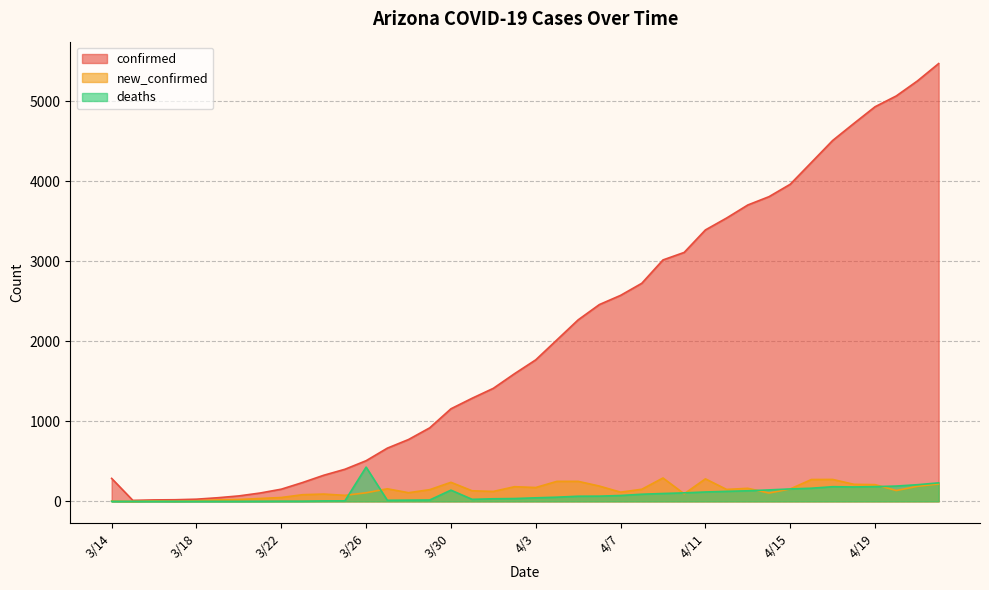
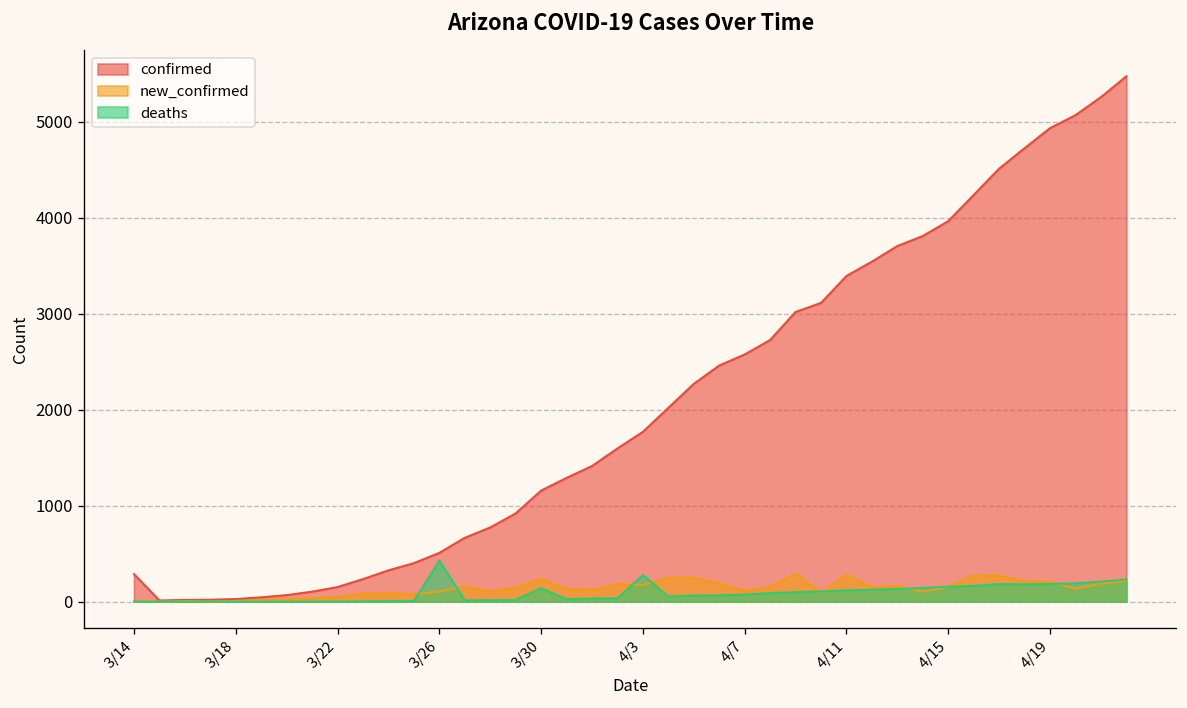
  {
    "confirmed": {
      "3/14": 300,
      "3/22": 200,
      "3/26": 500,
      "3/30": 1200,
      "4/3": 1800,
      "4/7": 2600,
      "4/11": 3400,
      "4/15": 4000,
      "4/19": 4900
    },
    "new_confirmed": {
      "3/22": 0,
      "3/26": 100,
      "3/30": 200,
      "4/3": 200,
      "4/7": 100,
      "4/11": 300
    },
    "deaths": {
      "3/22": 0,
      "3/26": 400,
      "3/30": 100,
-     "4/3": 0,
+     "4/3": 300,
      "4/7": 100,
      "4/11": 100
    }
  }
